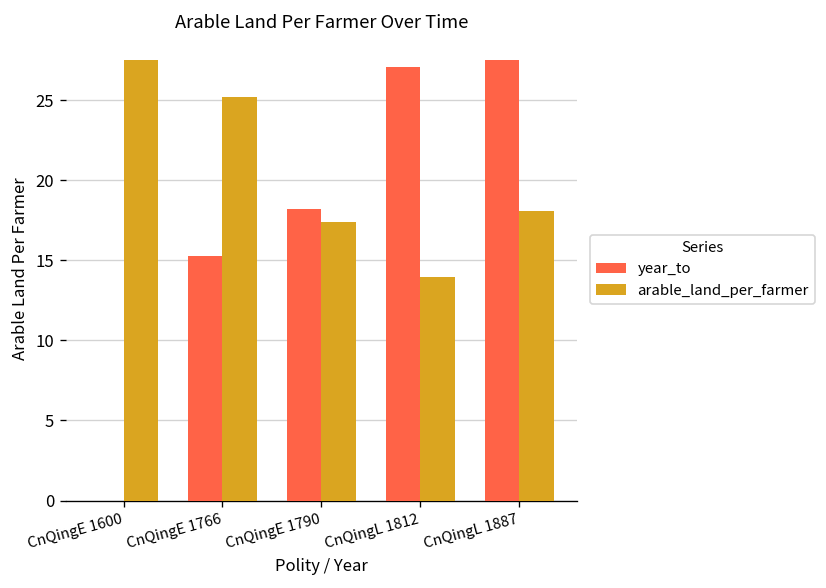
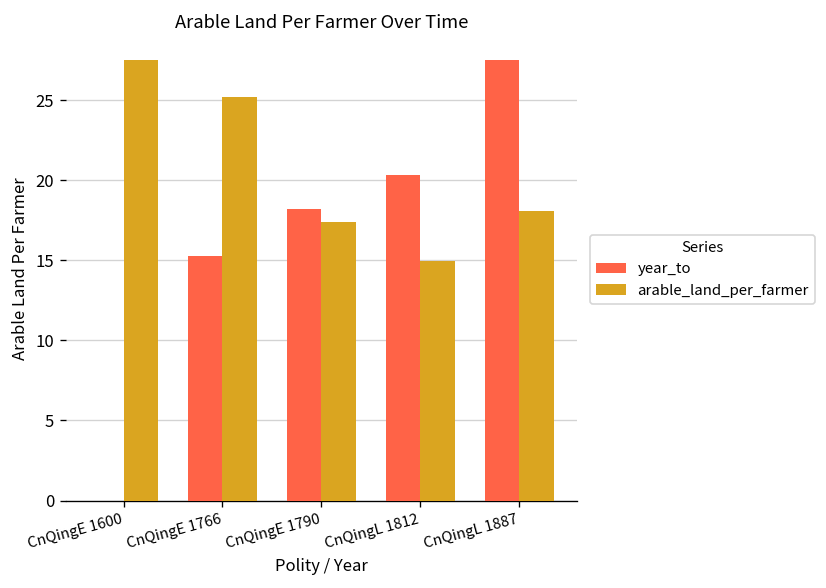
  {
    "year_to": {
      "CnQingE 1600": 0.0,
      "CnQingE 1766": 15.2,
      "CnQingE 1790": 18.2,
-     "CnQingL 1812": 27.0,
+     "CnQingL 1812": 20.3,
      "CnQingL 1887": 27.5
    },
    "arable_land_per_farmer": {
      "CnQingE 1600": 27.5,
      "CnQingE 1766": 25.2,
      "CnQingE 1790": 17.4,
-     "CnQingL 1812": 14.0,
+     "CnQingL 1812": 14.9,
      "CnQingL 1887": 18.1
    }
  }
